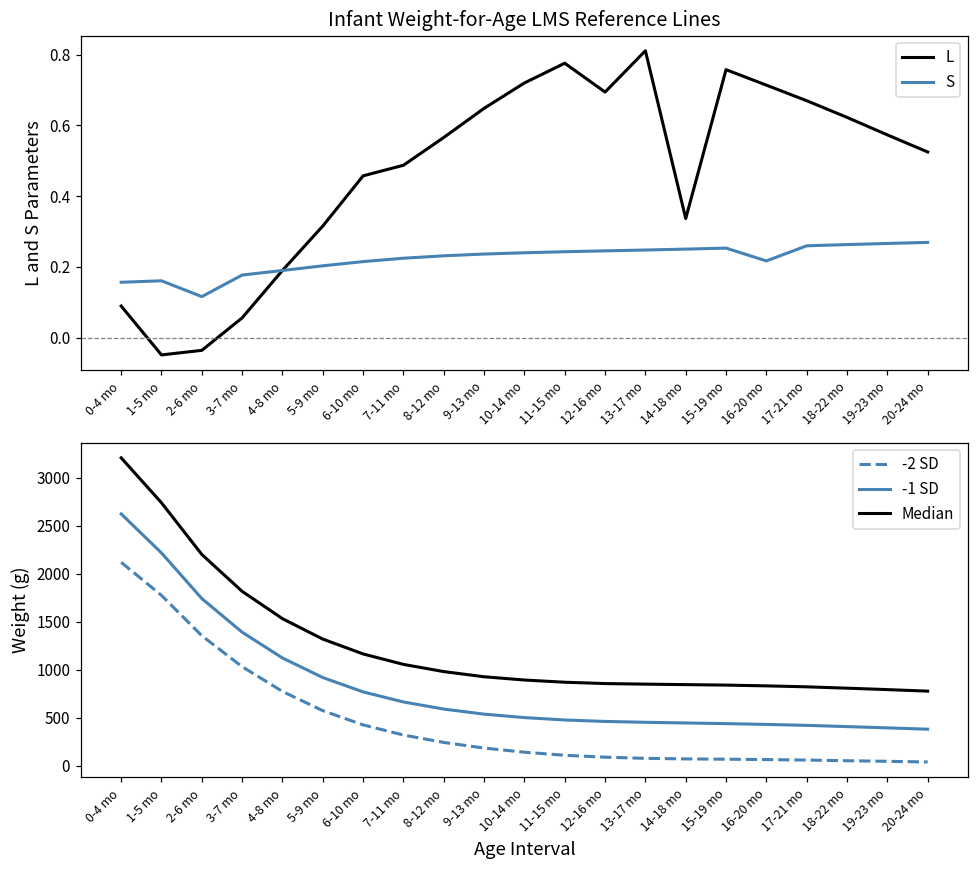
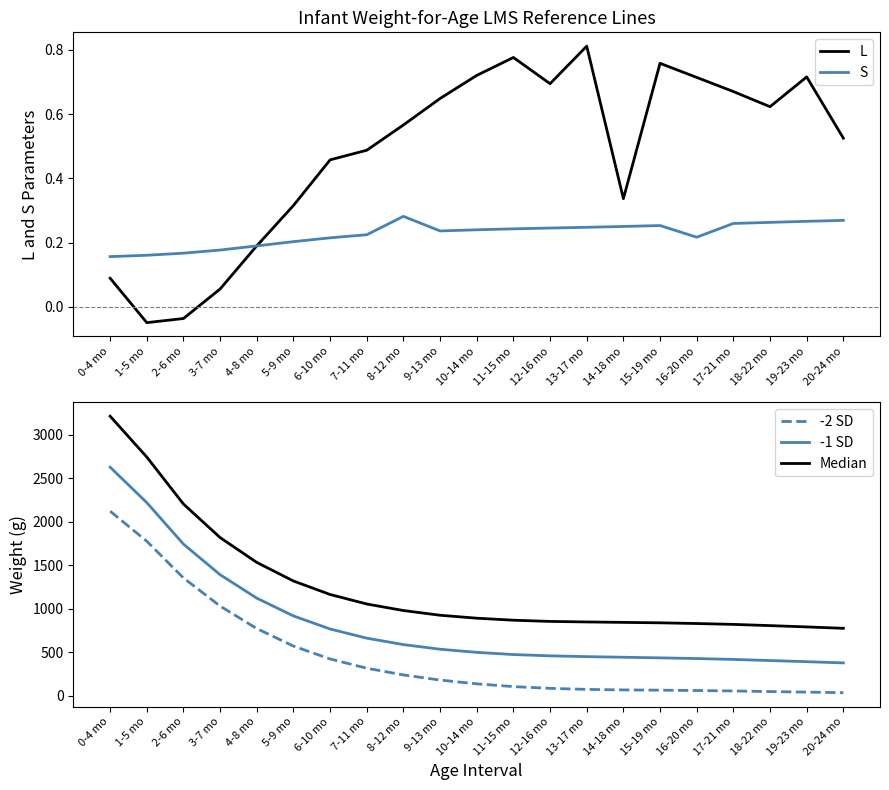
  {
    "Infant Weight-for-Age LMS Reference Lines": {
      "L": {
        "0-4 mo": 0.09,
        "1-5 mo": -0.05,
        "2-6 mo": -0.04,
        "3-7 mo": 0.06,
        "5-9 mo": 0.32,
        "6-10 mo": 0.46,
        "7-11 mo": 0.49,
        "8-12 mo": 0.57,
        "9-13 mo": 0.65,
        "10-14 mo": 0.72,
        "11-15 mo": 0.78,
        "12-16 mo": 0.69,
        "13-17 mo": 0.81,
        "14-18 mo": 0.34,
        "15-19 mo": 0.76,
        "16-20 mo": 0.71,
        "17-21 mo": 0.67,
        "18-22 mo": 0.62,
-       "19-23 mo": 0.57,
+       "19-23 mo": 0.72,
        "20-24 mo": 0.52
      },
      "S": {
        "0-4 mo": 0.16,
        "1-5 mo": 0.16,
-       "2-6 mo": 0.12,
+       "2-6 mo": 0.17,
        "3-7 mo": 0.18,
        "5-9 mo": 0.20,
        "6-10 mo": 0.21,
        "7-11 mo": 0.22,
-       "8-12 mo": 0.23,
+       "8-12 mo": 0.28,
        "9-13 mo": 0.24,
        "10-14 mo": 0.24,
        "11-15 mo": 0.24,
        "12-16 mo": 0.25,
        "13-17 mo": 0.25,
        "14-18 mo": 0.25,
        "15-19 mo": 0.25,
        "16-20 mo": 0.22,
        "17-21 mo": 0.26,
        "18-22 mo": 0.26,
        "19-23 mo": 0.27,
        "20-24 mo": 0.27
      }
    }
  }
